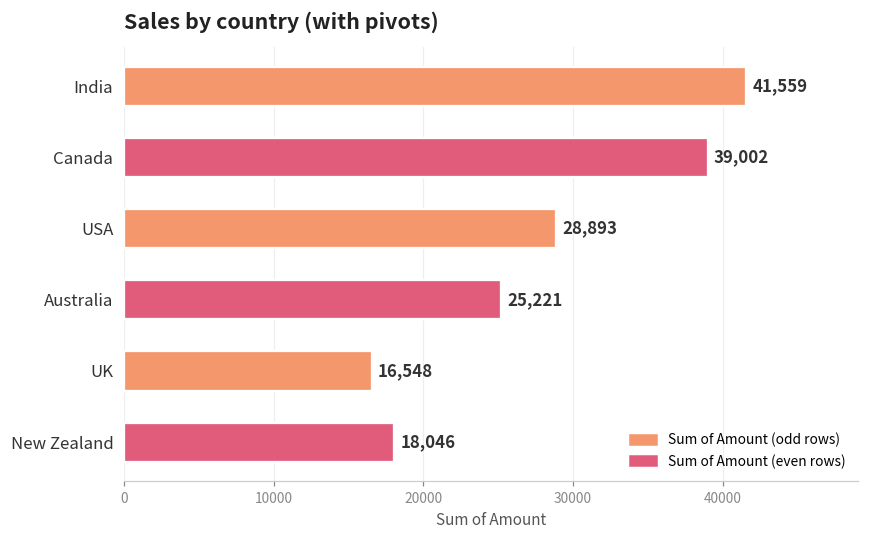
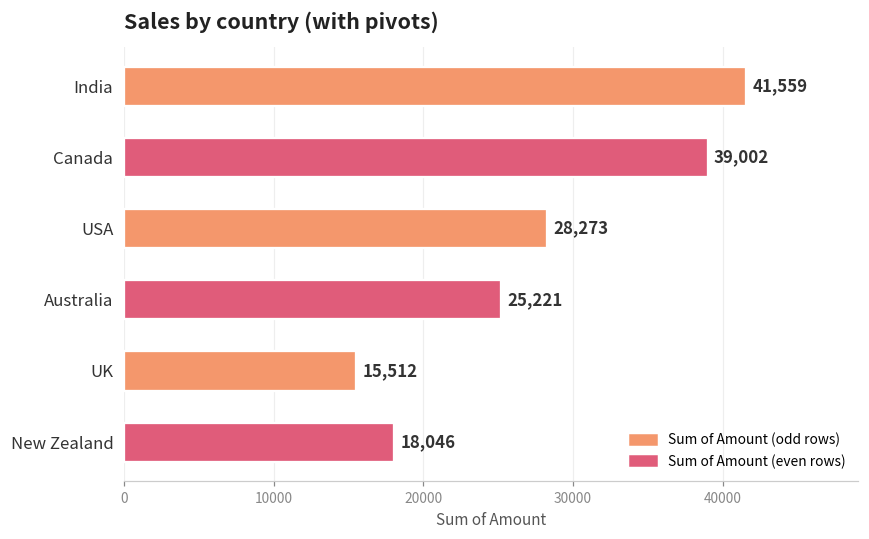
  {
    "India": "41,559",
    "Canada": "39,002",
-   "USA": "28,893",
+   "USA": "28,273",
    "Australia": "25,221",
-   "UK": "16,548",
+   "UK": "15,512",
    "New Zealand": "18,046"
  }
